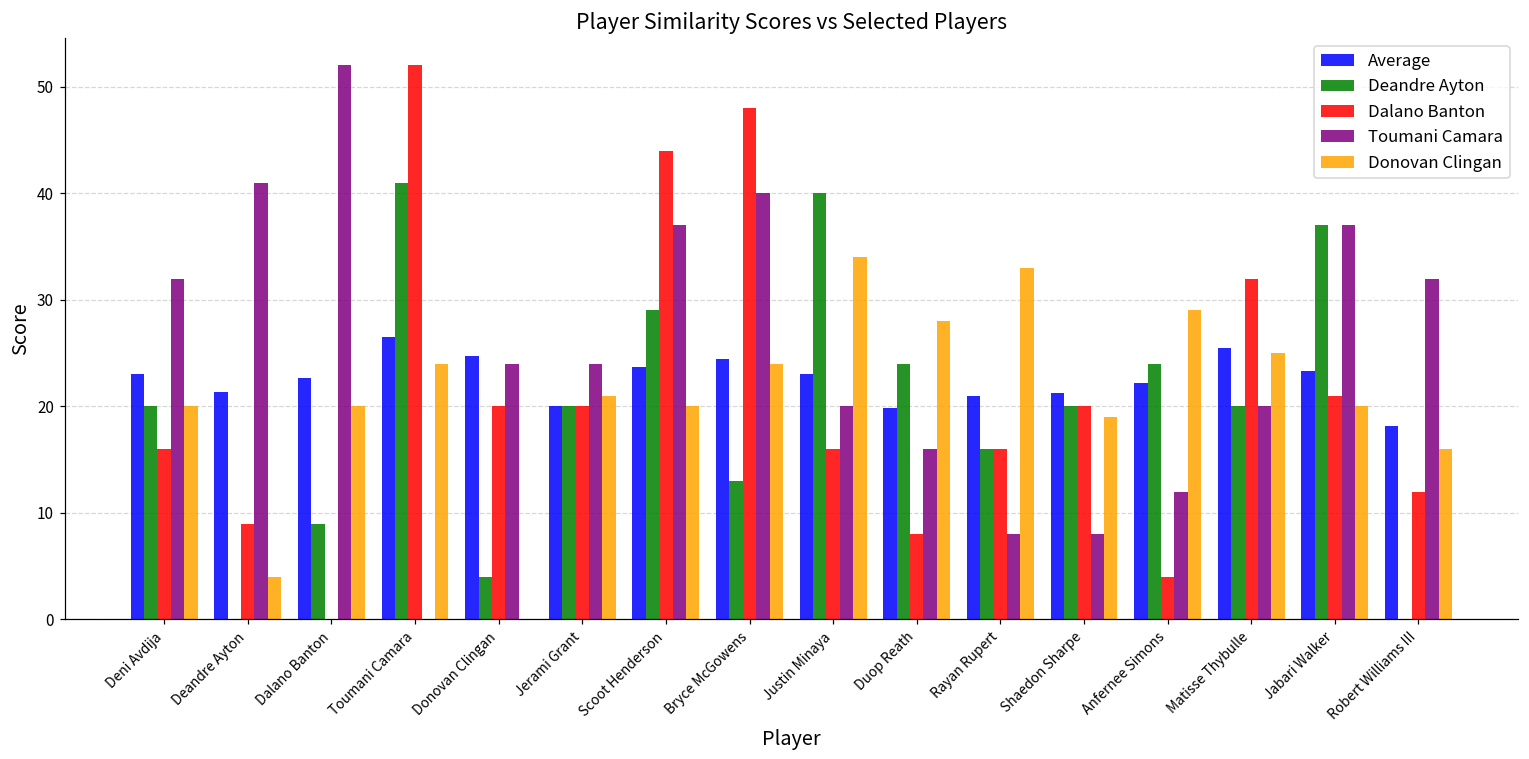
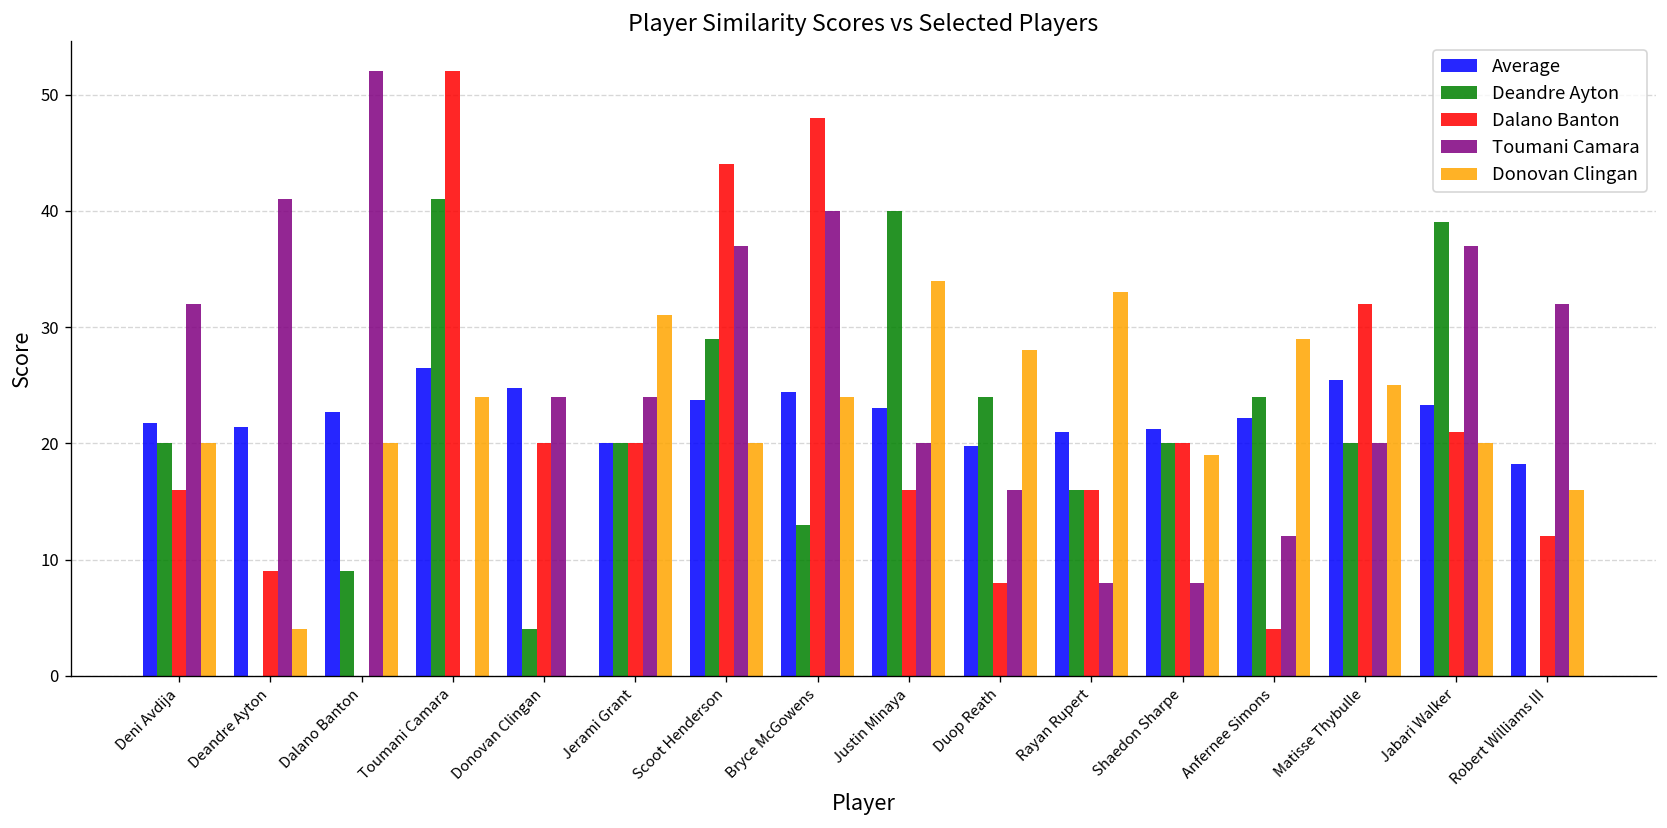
  {
    "Average": {
-     "Deni Avdija": 23,
+     "Deni Avdija": 22,
      "Deandre Ayton": 21,
      "Dalano Banton": 23,
      "Toumani Camara": 27,
      "Donovan Clingan": 25,
      "Jerami Grant": 20,
      "Scoot Henderson": 24,
      "Bryce McGowens": 24,
      "Justin Minaya": 23,
      "Duop Reath": 20,
      "Rayan Rupert": 21,
      "Shaedon Sharpe": 21,
      "Anfernee Simons": 22,
      "Matisse Thybulle": 25,
      "Jabari Walker": 23,
      "Robert Williams III": 18
    },
    "Deandre Ayton": {
      "Deni Avdija": 20,
      "Deandre Ayton": 0,
      "Dalano Banton": 9,
      "Toumani Camara": 41,
      "Donovan Clingan": 4,
      "Jerami Grant": 20,
      "Scoot Henderson": 29,
      "Bryce McGowens": 13,
      "Justin Minaya": 40,
      "Duop Reath": 24,
      "Rayan Rupert": 16,
      "Shaedon Sharpe": 20,
      "Anfernee Simons": 24,
      "Matisse Thybulle": 20,
-     "Jabari Walker": 37,
+     "Jabari Walker": 39,
      "Robert Williams III": 0
    },
    "Dalano Banton": {
      "Deni Avdija": 16,
      "Deandre Ayton": 9,
      "Dalano Banton": 0,
      "Toumani Camara": 52,
      "Donovan Clingan": 20,
      "Jerami Grant": 20,
      "Scoot Henderson": 44,
      "Bryce McGowens": 48,
      "Justin Minaya": 16,
      "Duop Reath": 8,
      "Rayan Rupert": 16,
      "Shaedon Sharpe": 20,
      "Anfernee Simons": 4,
      "Matisse Thybulle": 32,
      "Jabari Walker": 21,
      "Robert Williams III": 12
    },
    "Toumani Camara": {
      "Deni Avdija": 32,
      "Deandre Ayton": 41,
      "Dalano Banton": 52,
      "Toumani Camara": 0,
      "Donovan Clingan": 24,
      "Jerami Grant": 24,
      "Scoot Henderson": 37,
      "Bryce McGowens": 40,
      "Justin Minaya": 20,
      "Duop Reath": 16,
      "Rayan Rupert": 8,
      "Shaedon Sharpe": 8,
      "Anfernee Simons": 12,
      "Matisse Thybulle": 20,
      "Jabari Walker": 37,
      "Robert Williams III": 32
    },
    "Donovan Clingan": {
      "Deni Avdija": 20,
      "Deandre Ayton": 4,
      "Dalano Banton": 20,
      "Toumani Camara": 24,
      "Donovan Clingan": 0,
-     "Jerami Grant": 21,
+     "Jerami Grant": 31,
      "Scoot Henderson": 20,
      "Bryce McGowens": 24,
      "Justin Minaya": 34,
      "Duop Reath": 28,
      "Rayan Rupert": 33,
      "Shaedon Sharpe": 19,
      "Anfernee Simons": 29,
      "Matisse Thybulle": 25,
      "Jabari Walker": 20,
      "Robert Williams III": 16
    }
  }
